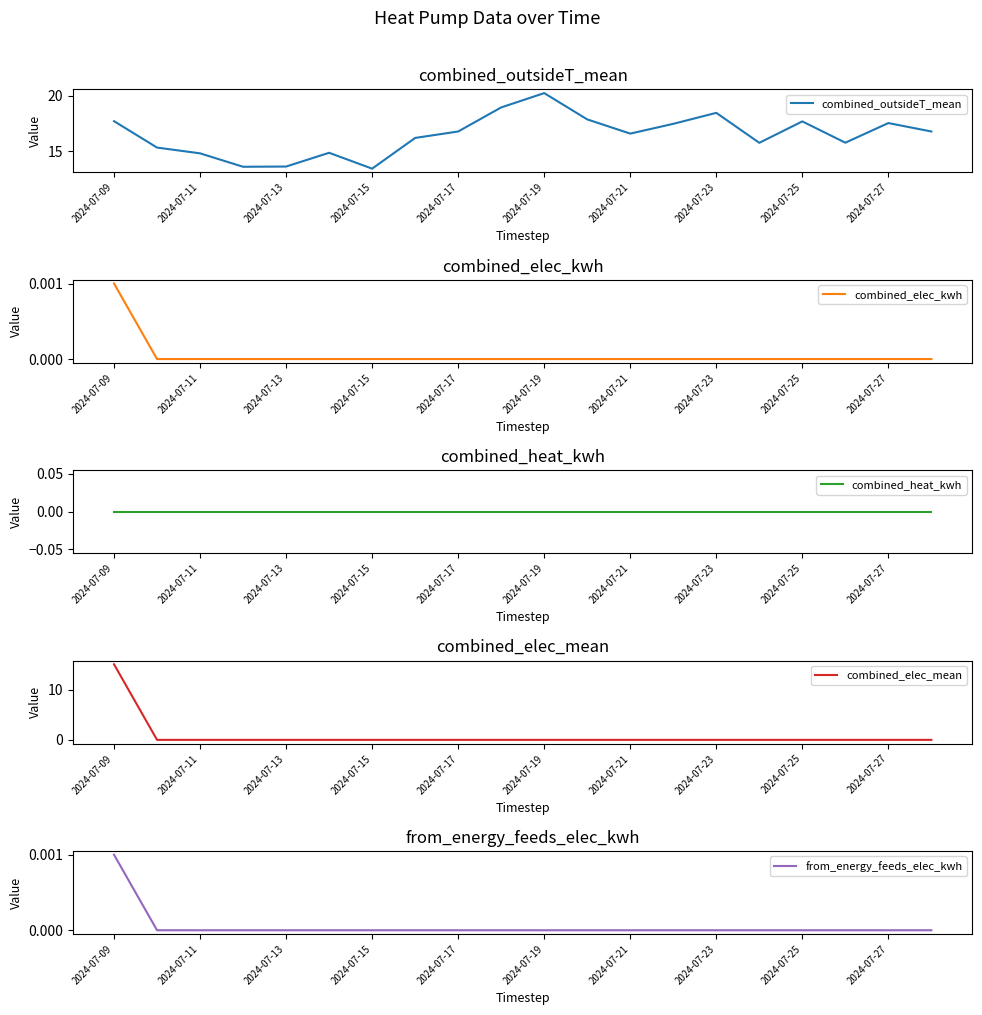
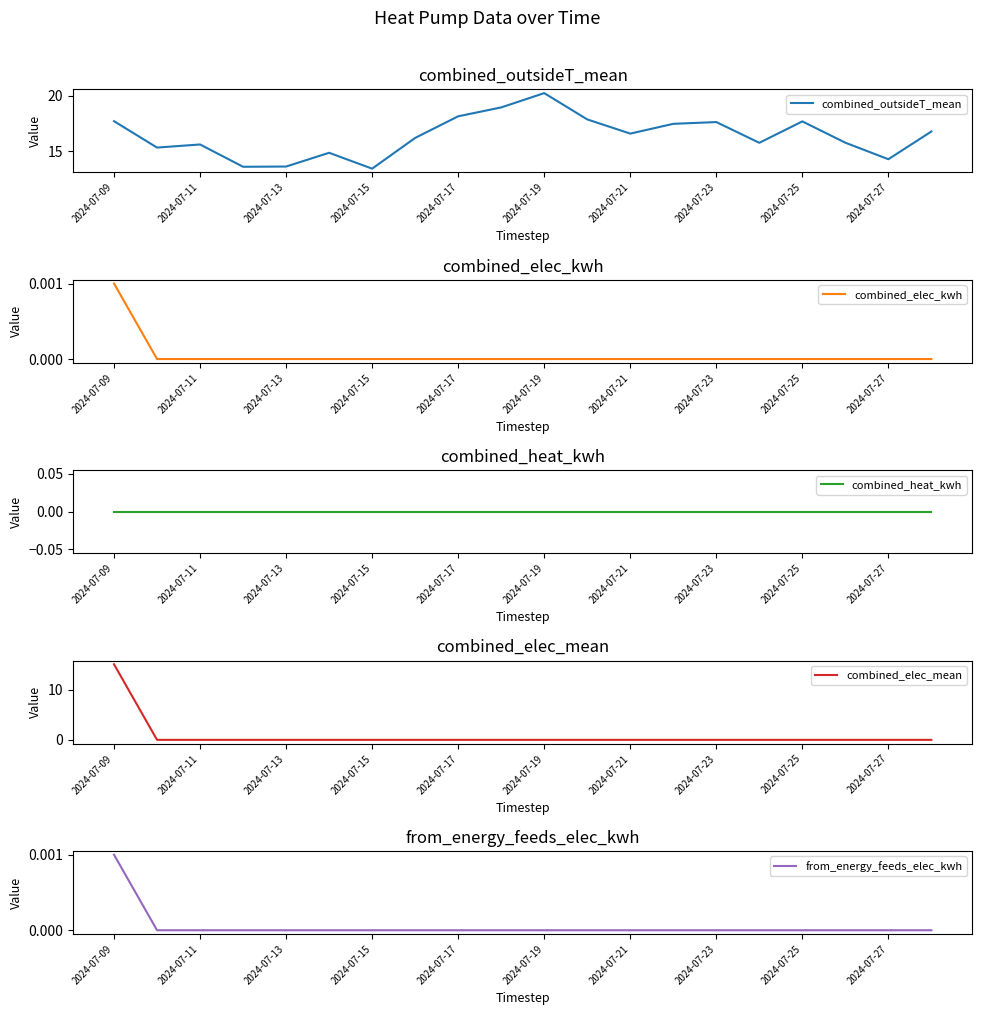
  {
    "combined_outsideT_mean": {
      "2024-07-09": 17.7,
-     "2024-07-11": 14.8,
+     "2024-07-11": 15.6,
      "2024-07-13": 13.6,
      "2024-07-15": 13.4,
-     "2024-07-17": 16.8,
+     "2024-07-17": 18.1,
      "2024-07-19": 20.2,
      "2024-07-21": 16.6,
-     "2024-07-23": 18.4,
+     "2024-07-23": 17.6,
      "2024-07-25": 17.7,
-     "2024-07-27": 17.5
+     "2024-07-27": 14.3
    },
    "combined_elec_kwh": {
      "2024-07-09": 0.0010,
      "2024-07-11": 0.0000,
      "2024-07-13": 0.0000,
      "2024-07-15": 0.0000,
      "2024-07-17": 0.0000,
      "2024-07-19": 0.0000,
      "2024-07-21": 0.0000,
      "2024-07-23": 0.0000,
      "2024-07-25": 0.0000,
      "2024-07-27": 0.0000
    },
    "combined_heat_kwh": {
      "2024-07-09": 0.00,
      "2024-07-11": 0.00,
      "2024-07-13": 0.00,
      "2024-07-15": 0.00,
      "2024-07-17": 0.00,
      "2024-07-19": 0.00,
      "2024-07-21": 0.00,
      "2024-07-23": 0.00,
      "2024-07-25": 0.00,
      "2024-07-27": 0.00
    },
    "combined_elec_mean": {
      "2024-07-09": 15,
      "2024-07-11": 0,
      "2024-07-13": 0,
      "2024-07-15": 0,
      "2024-07-17": 0,
      "2024-07-19": 0,
      "2024-07-21": 0,
      "2024-07-23": 0,
      "2024-07-25": 0,
      "2024-07-27": 0
    },
    "from_energy_feeds_elec_kwh": {
      "2024-07-09": 0.0010,
      "2024-07-11": 0.0000,
      "2024-07-13": 0.0000,
      "2024-07-15": 0.0000,
      "2024-07-17": 0.0000,
      "2024-07-19": 0.0000,
      "2024-07-21": 0.0000,
      "2024-07-23": 0.0000,
      "2024-07-25": 0.0000,
      "2024-07-27": 0.0000
    }
  }
